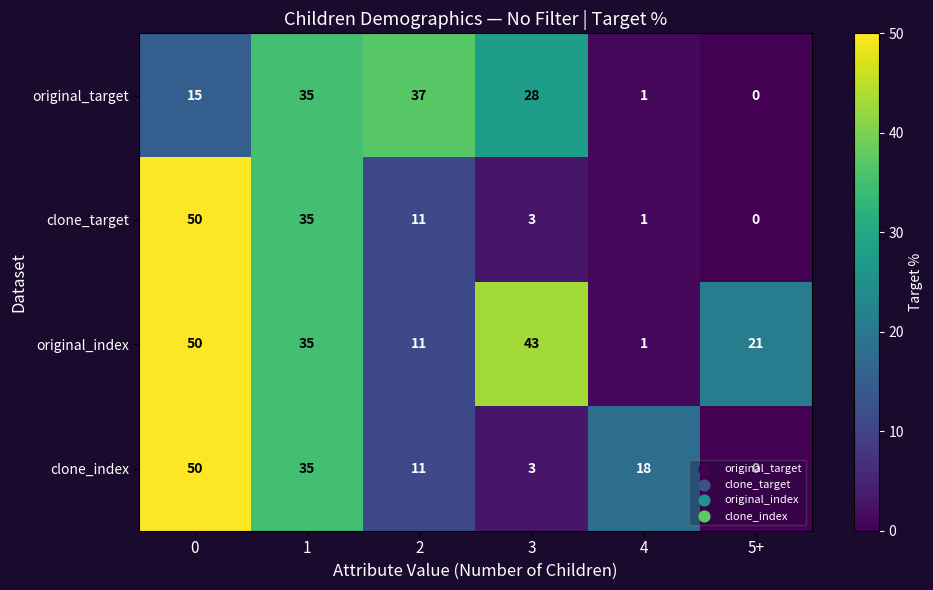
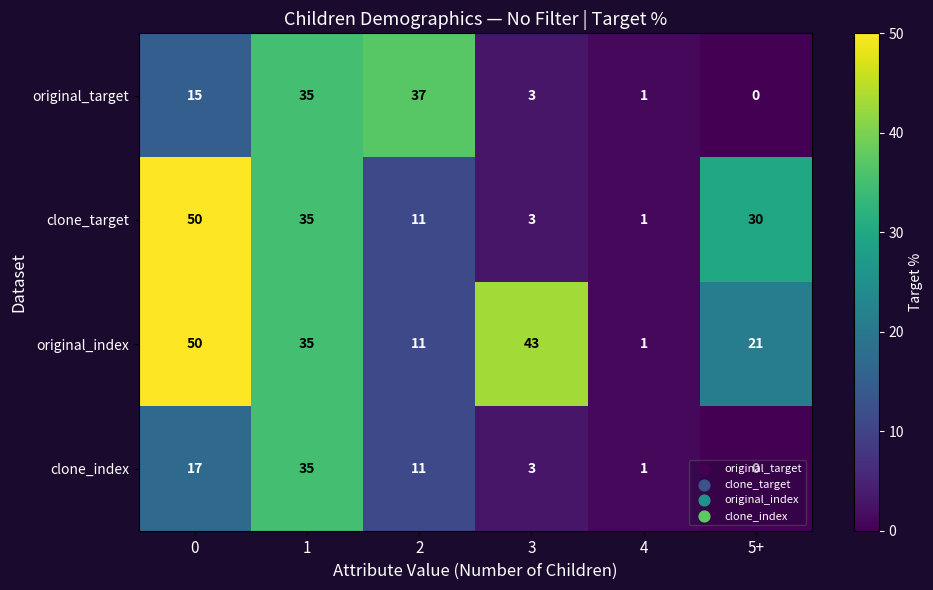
  {
    "original_target": {
      "0": 15,
      "1": 35,
      "2": 37,
-     "3": 28,
+     "3": 3,
      "4": 1,
      "5+": 0
    },
    "clone_target": {
      "0": 50,
      "1": 35,
      "2": 11,
      "3": 3,
      "4": 1,
-     "5+": 0
+     "5+": 30
    },
    "original_index": {
      "0": 50,
      "1": 35,
      "2": 11,
      "3": 43,
      "4": 1,
      "5+": 21
    },
    "clone_index": {
-     "0": 50,
+     "0": 17,
      "1": 35,
      "2": 11,
      "3": 3,
-     "4": 18
+     "4": 1
    }
  }
